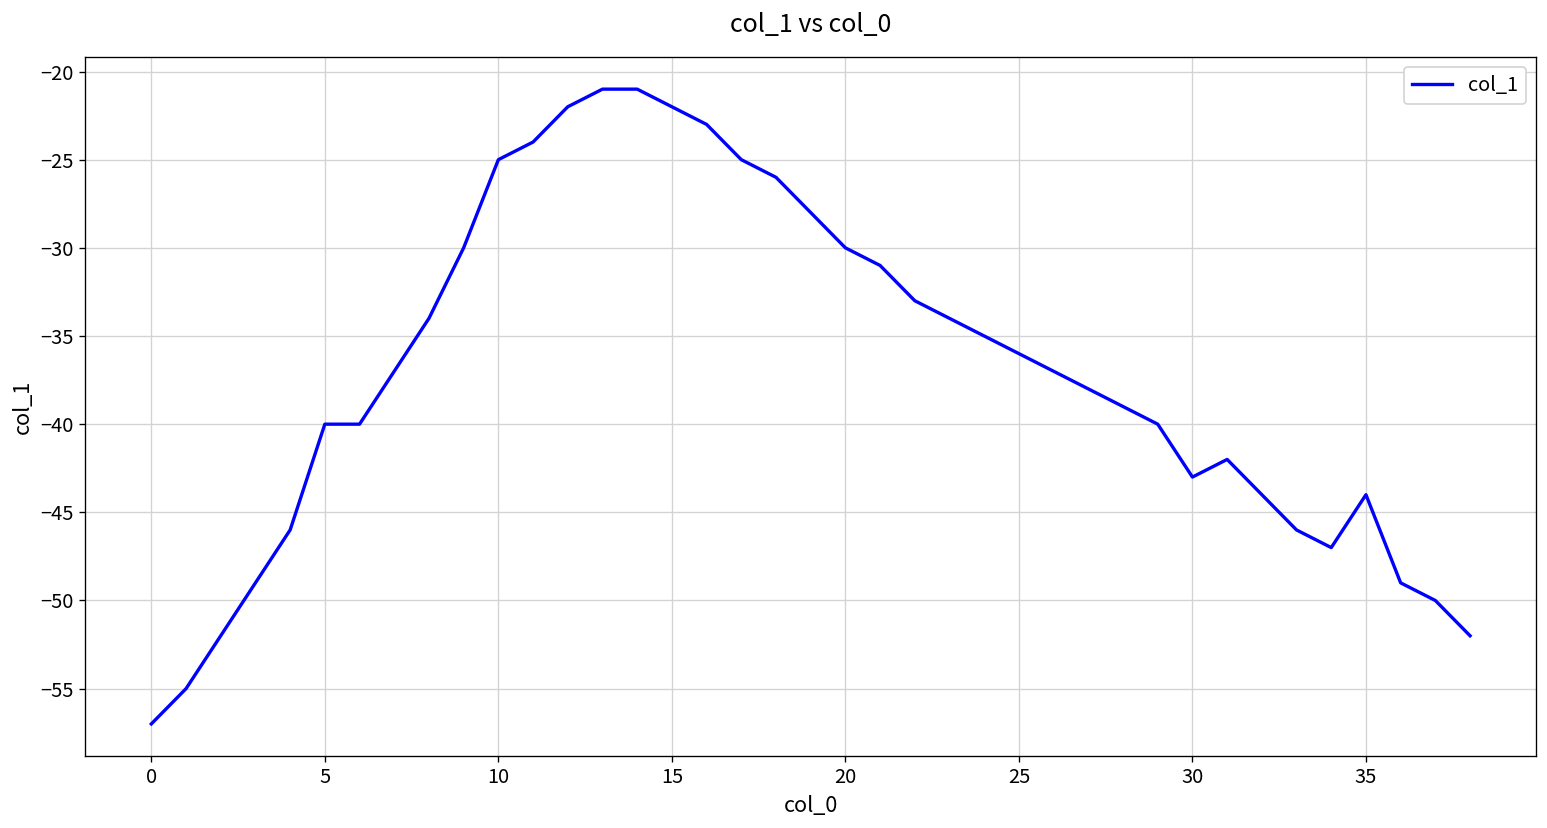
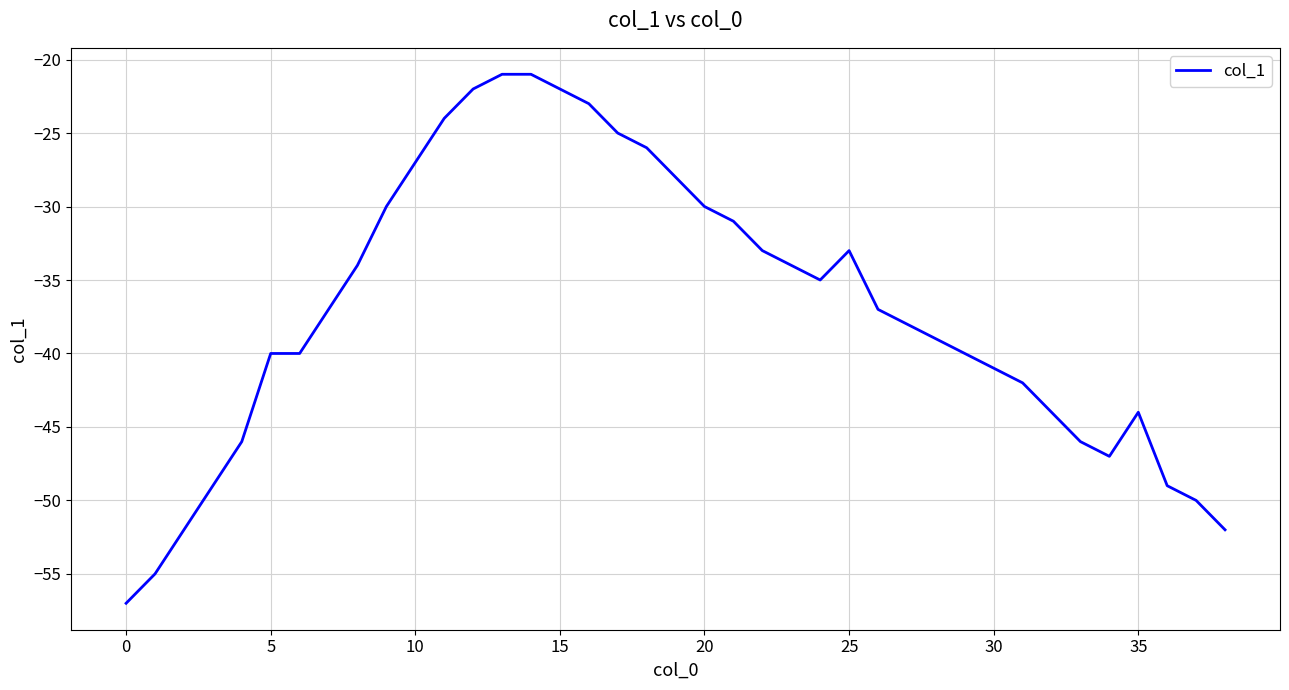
  {
    "0": -57,
    "5": -40,
-   "10": -25,
+   "10": -27,
    "15": -22,
    "20": -30,
-   "25": -36,
-   "30": -43,
+   "25": -33,
+   "30": -41,
    "35": -44
  }
